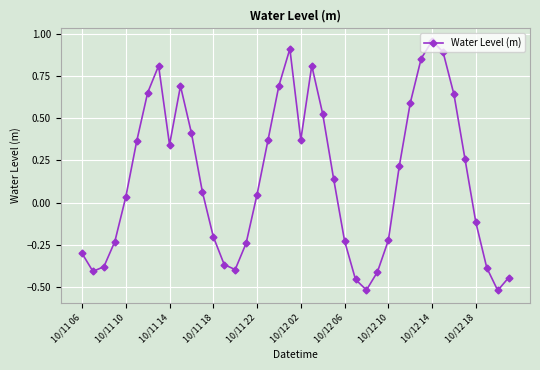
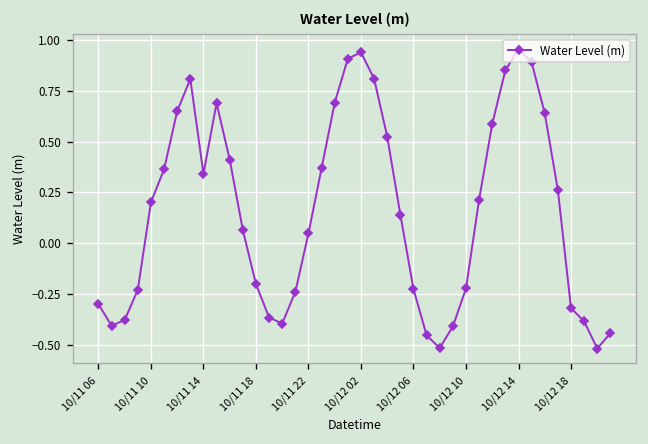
  {
    "10/11 06": -0.30,
-   "10/11 10": 0.03,
+   "10/11 10": 0.20,
    "10/11 14": 0.34,
    "10/11 18": -0.20,
    "10/11 22": 0.05,
-   "10/12 02": 0.37,
+   "10/12 02": 0.94,
    "10/12 06": -0.23,
    "10/12 10": -0.22,
-   "10/12 18": -0.12
+   "10/12 18": -0.32
  }
